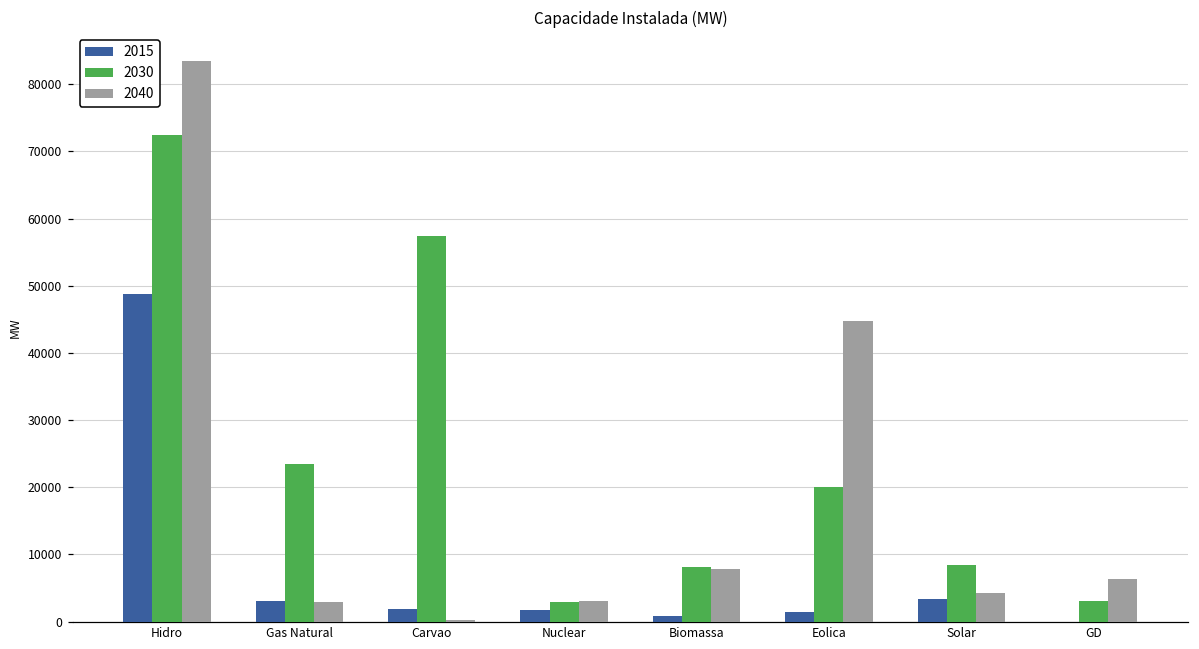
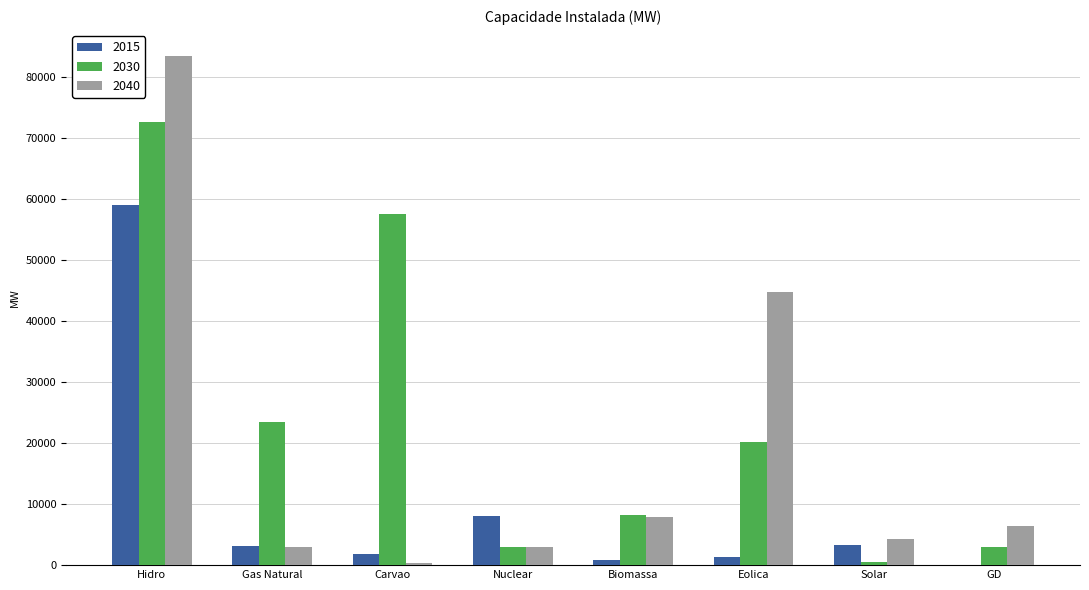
  {
    "2015": {
-     "Hidro": 49000,
+     "Hidro": 59000,
      "Gas Natural": 3000,
      "Carvao": 2000,
-     "Nuclear": 2000,
+     "Nuclear": 8000,
      "Biomassa": 1000,
      "Eolica": 1000,
      "Solar": 3000
    },
    "2030": {
      "Hidro": 73000,
      "Gas Natural": 23000,
      "Carvao": 57000,
      "Nuclear": 3000,
      "Biomassa": 8000,
      "Eolica": 20000,
-     "Solar": 8000,
+     "Solar": 1000,
      "GD": 3000
    },
    "2040": {
      "Hidro": 83000,
      "Gas Natural": 3000,
      "Nuclear": 3000,
      "Biomassa": 8000,
      "Eolica": 45000,
      "Solar": 4000,
      "GD": 6000
    }
  }
